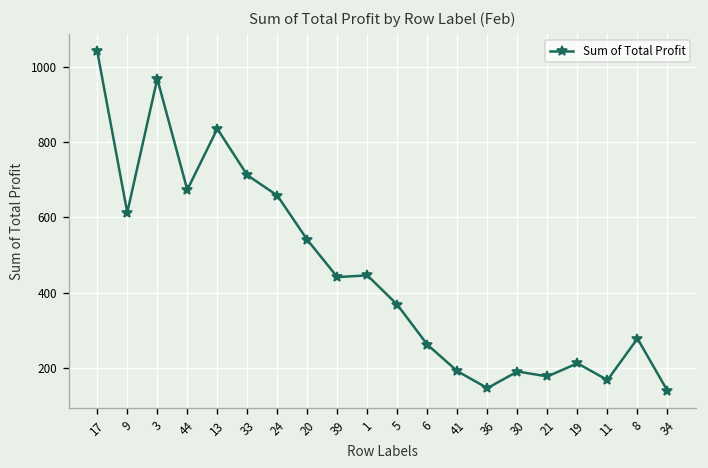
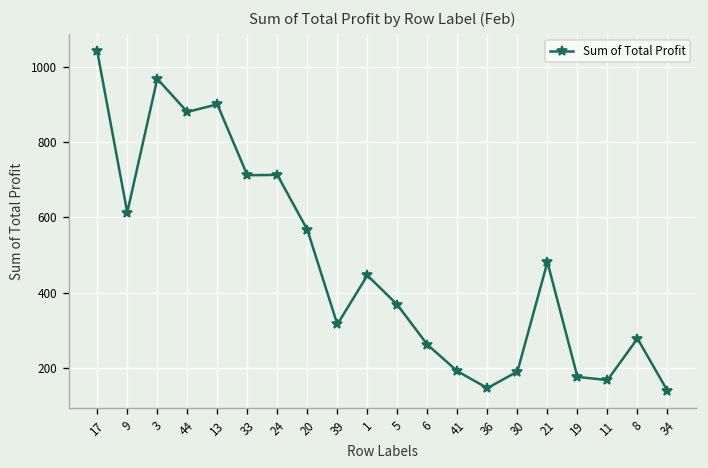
  {
    "17": 1040,
    "9": 610,
    "3": 970,
-   "44": 670,
-   "13": 840,
+   "44": 880,
+   "13": 900,
    "33": 710,
-   "24": 660,
-   "20": 540,
-   "39": 440,
+   "24": 710,
+   "20": 570,
+   "39": 320,
    "1": 450,
    "5": 370,
    "6": 260,
    "41": 190,
    "36": 150,
    "30": 190,
-   "21": 180,
-   "19": 210,
+   "21": 480,
+   "19": 180,
    "11": 170,
    "8": 280,
    "34": 140
  }
